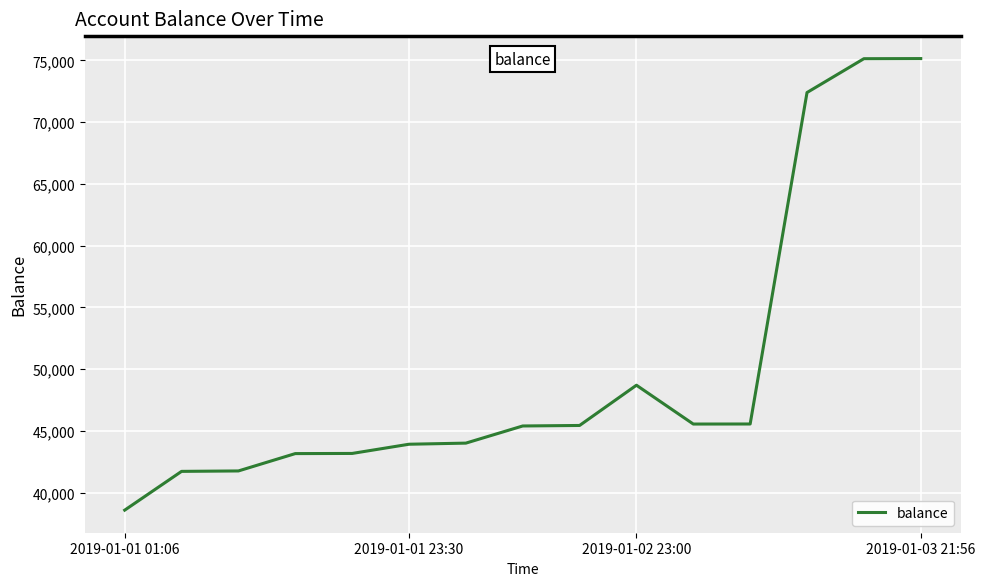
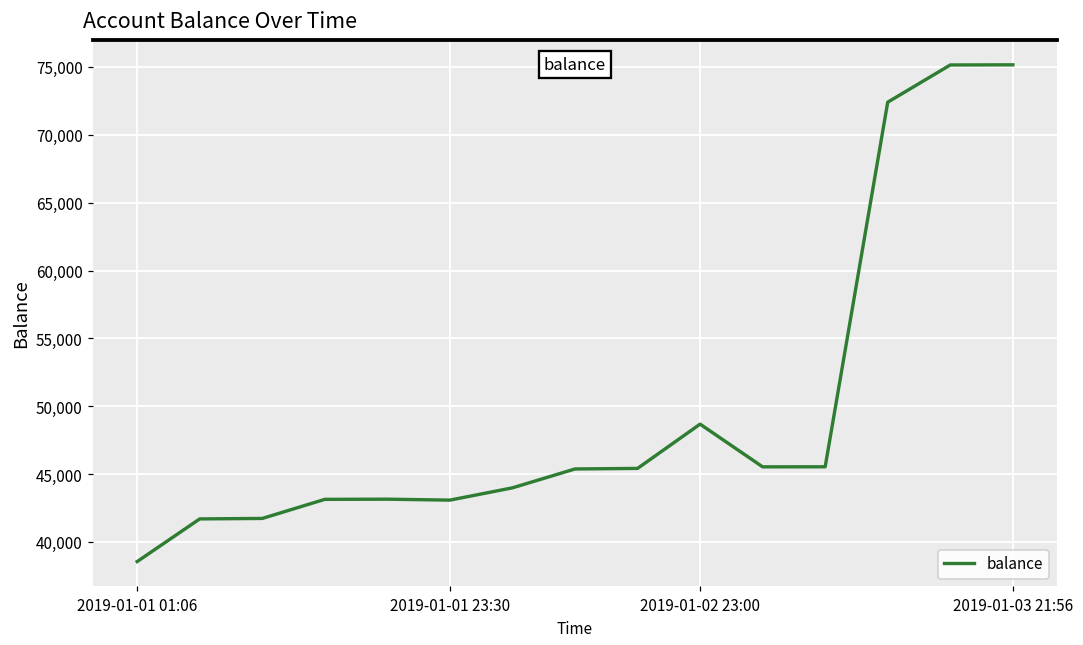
  {
    "2019-01-01 01:06": "38,600",
-   "2019-01-01 23:30": "43,900",
+   "2019-01-01 23:30": "43,100",
    "2019-01-02 23:00": "48,700",
    "2019-01-03 21:56": "75,100"
  }
